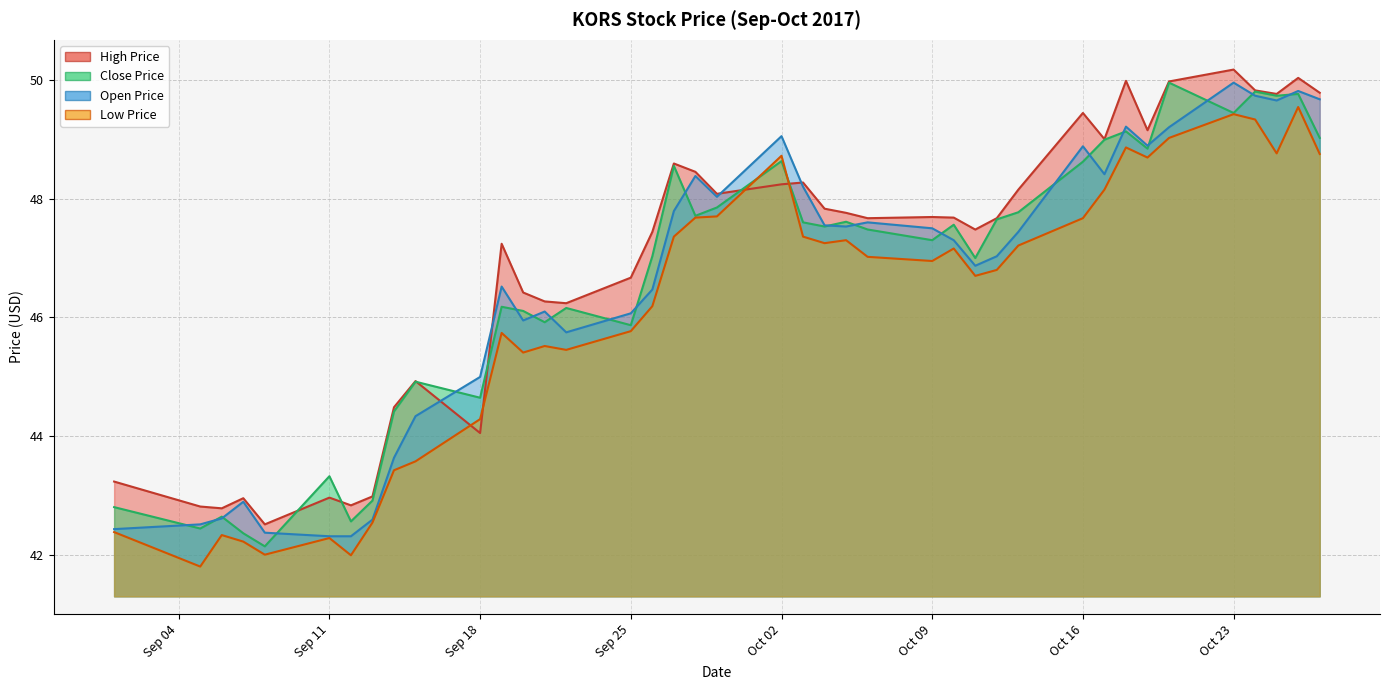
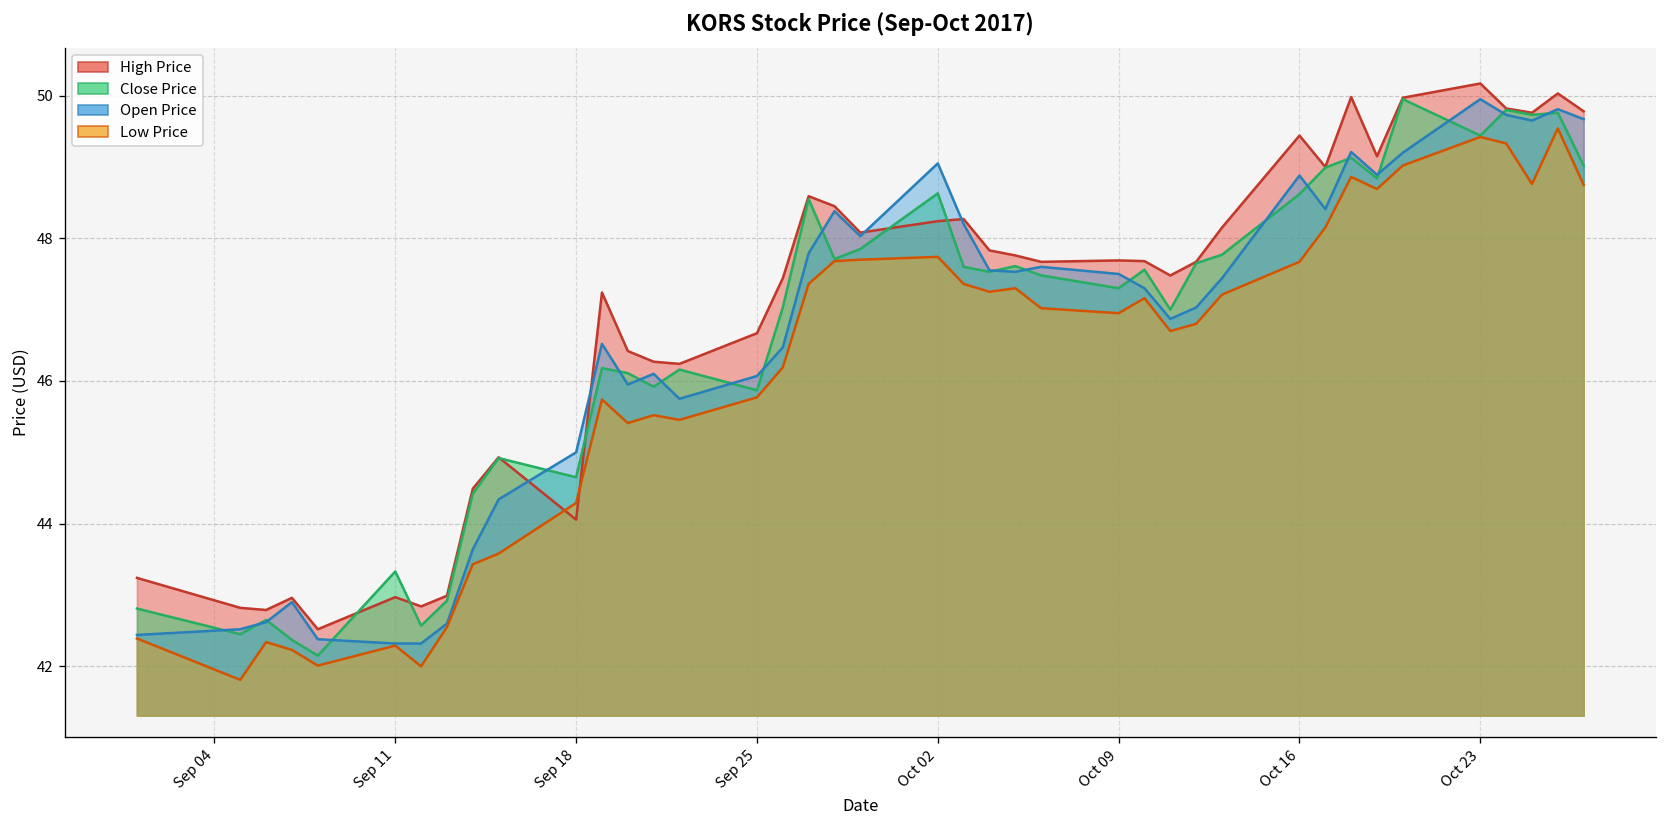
  {
    "High Price": {
      "Sep 11": 43.0,
      "Sep 18": 44.1,
      "Sep 25": 46.7,
      "Oct 02": 48.2,
      "Oct 09": 47.7,
      "Oct 16": 49.4,
      "Oct 23": 50.2
    },
    "Close Price": {
      "Sep 11": 43.3,
      "Sep 18": 44.7,
      "Sep 25": 45.9,
      "Oct 02": 48.6,
      "Oct 09": 47.3,
      "Oct 16": 48.6
    },
    "Open Price": {
      "Sep 18": 45.0,
      "Sep 25": 46.1,
      "Oct 02": 49.1,
      "Oct 09": 47.5,
      "Oct 16": 48.9,
      "Oct 23": 50.0
    },
    "Low Price": {
      "Sep 18": 44.3,
      "Sep 25": 45.8,
-     "Oct 02": 48.7,
+     "Oct 02": 47.7,
      "Oct 09": 47.0,
      "Oct 16": 47.7
    }
  }
